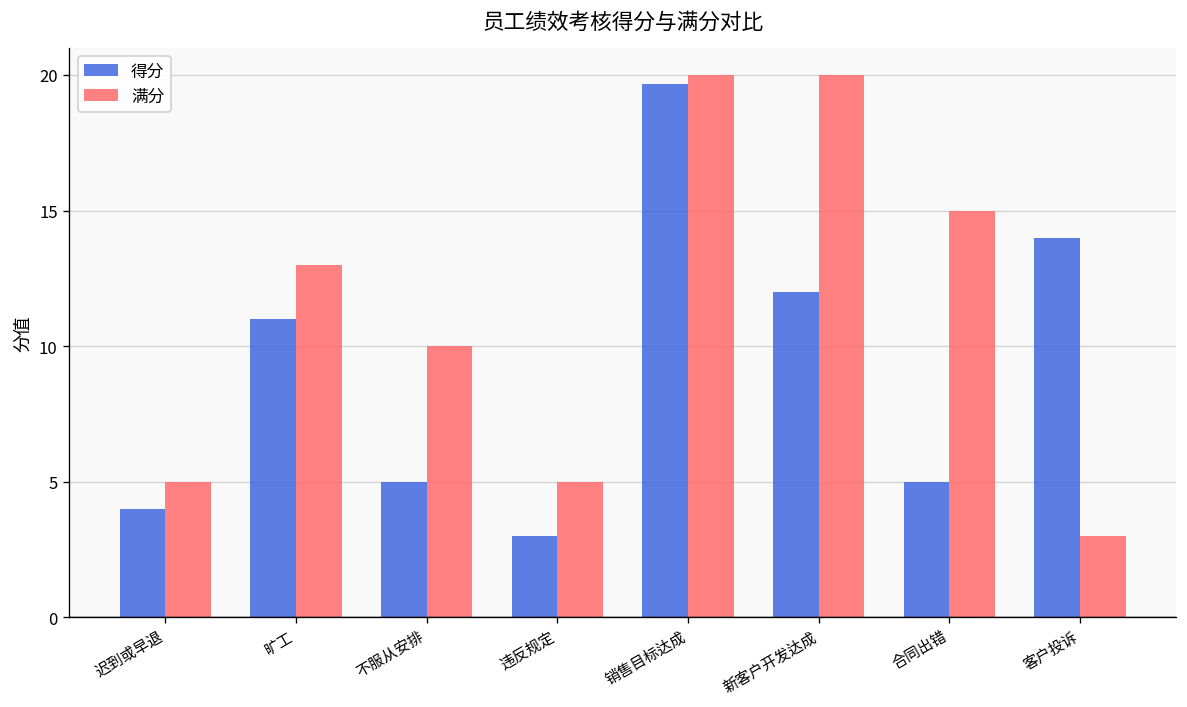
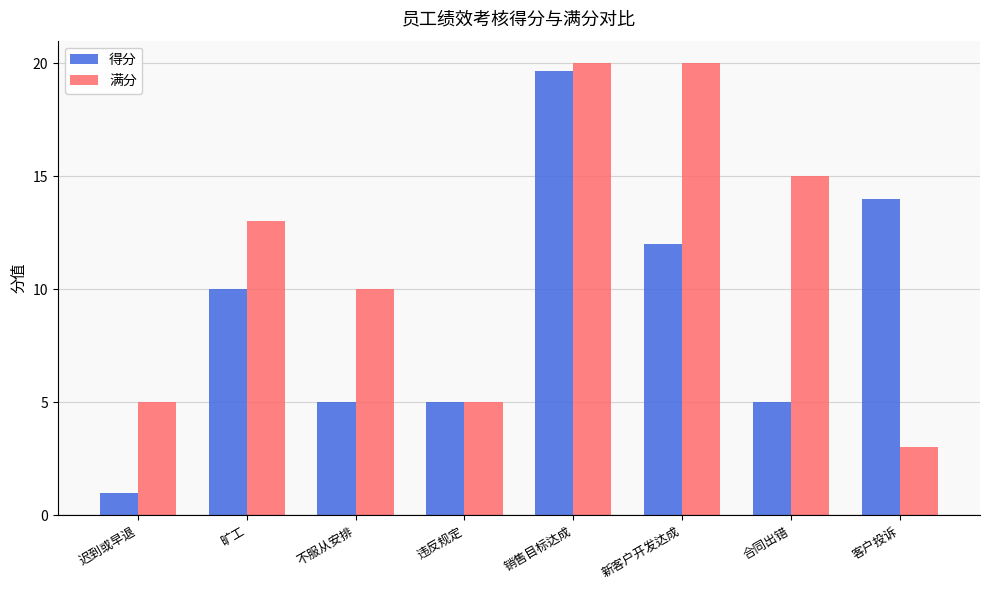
  {
    "得分": {
-     "迟到或早退": 4,
-     "旷工": 11,
+     "迟到或早退": 1,
+     "旷工": 10,
      "不服从安排": 5,
-     "违反规定": 3,
+     "违反规定": 5,
      "销售目标达成": 19.7,
      "新客户开发达成": 12,
      "合同出错": 5,
      "客户投诉": 14
    },
    "满分": {
      "迟到或早退": 5,
      "旷工": 13,
      "不服从安排": 10,
      "违反规定": 5,
      "销售目标达成": 20,
      "新客户开发达成": 20,
      "合同出错": 15,
      "客户投诉": 3
    }
  }
